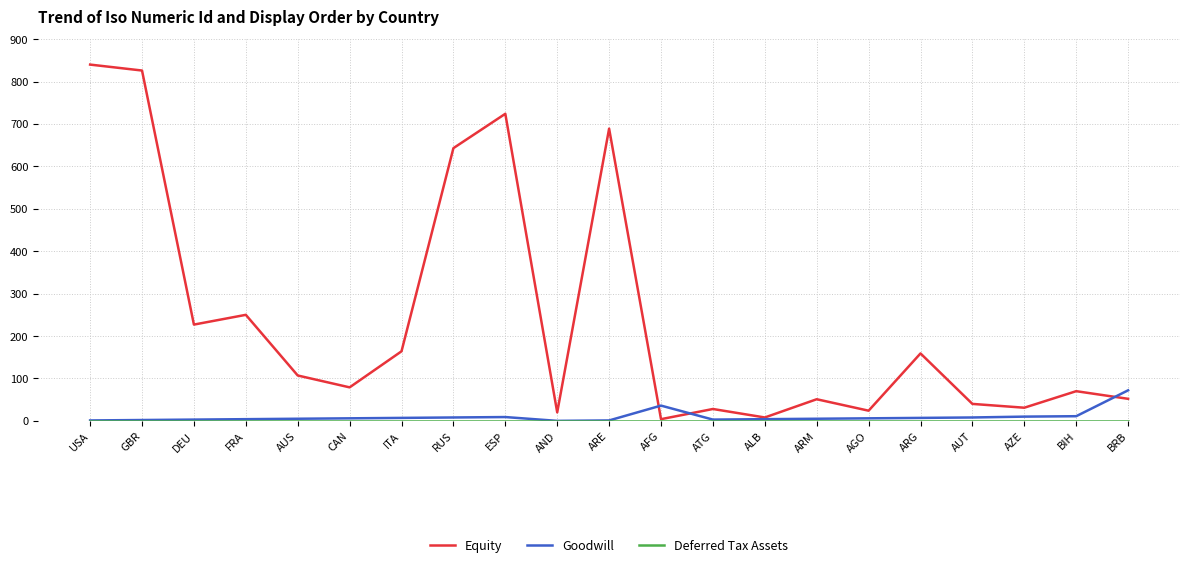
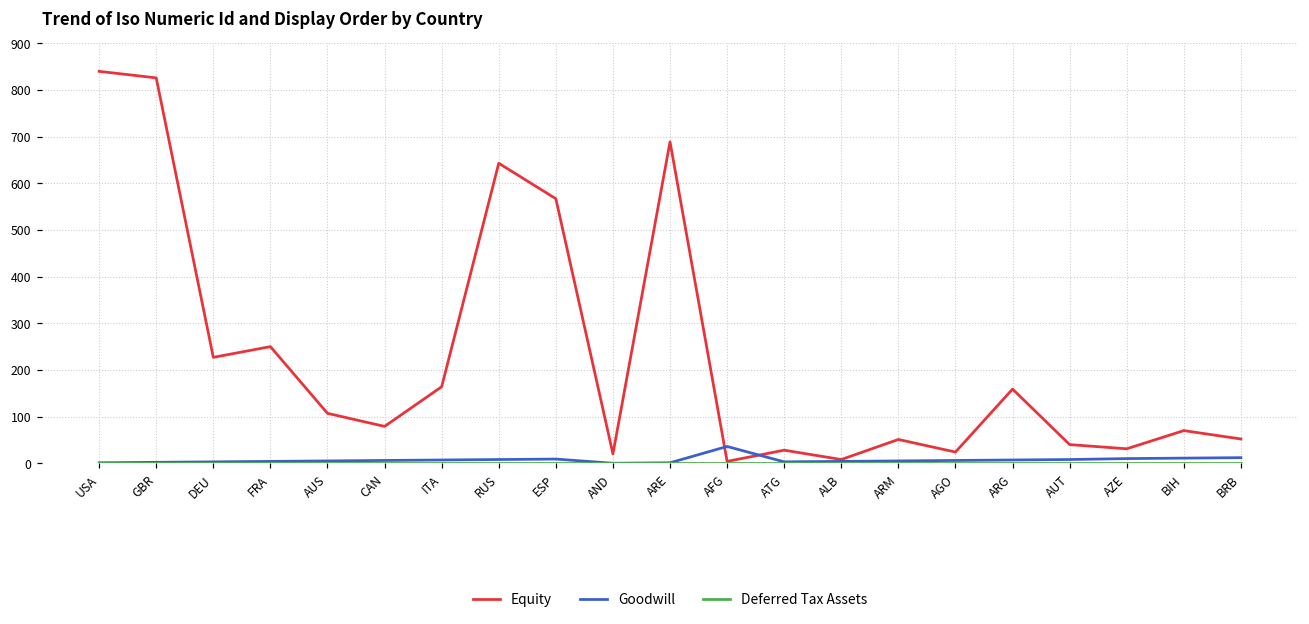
  {
    "Equity": {
      "USA": 840,
      "GBR": 830,
      "DEU": 230,
      "FRA": 250,
      "AUS": 110,
      "CAN": 80,
      "ITA": 160,
      "RUS": 640,
-     "ESP": 720,
+     "ESP": 570,
      "AND": 20,
      "ARE": 690,
      "ATG": 30,
      "ARM": 50,
      "AGO": 20,
      "ARG": 160,
      "AUT": 40,
      "AZE": 30,
      "BIH": 70,
      "BRB": 50
    },
    "Goodwill": {
      "CAN": 10,
      "ITA": 10,
      "RUS": 10,
      "ESP": 10,
      "AFG": 40,
      "AGO": 10,
      "ARG": 10,
      "AUT": 10,
      "AZE": 10,
      "BIH": 10,
-     "BRB": 70
+     "BRB": 10
    },
    "Deferred Tax Assets": {
      "CAN": 0,
      "ITA": 0,
      "RUS": 0,
      "ESP": 0,
      "AGO": 0,
      "ARG": 0,
      "AUT": 0,
      "AZE": 0,
      "BIH": 0,
      "BRB": 0
    }
  }
